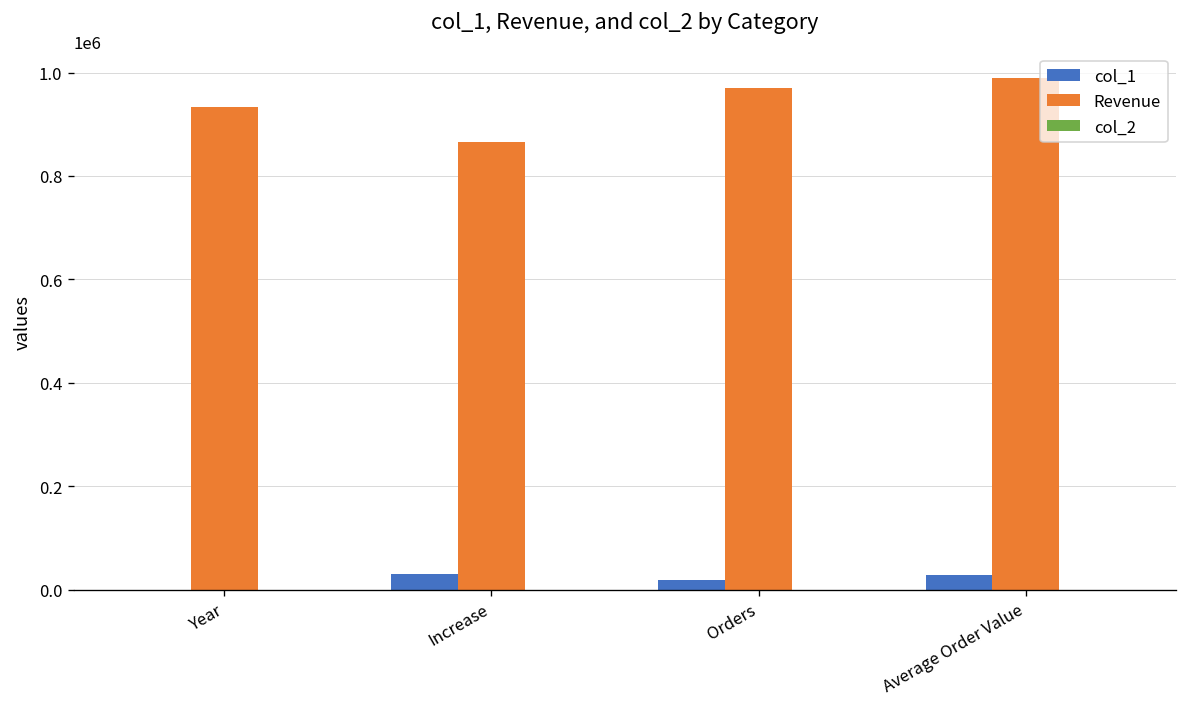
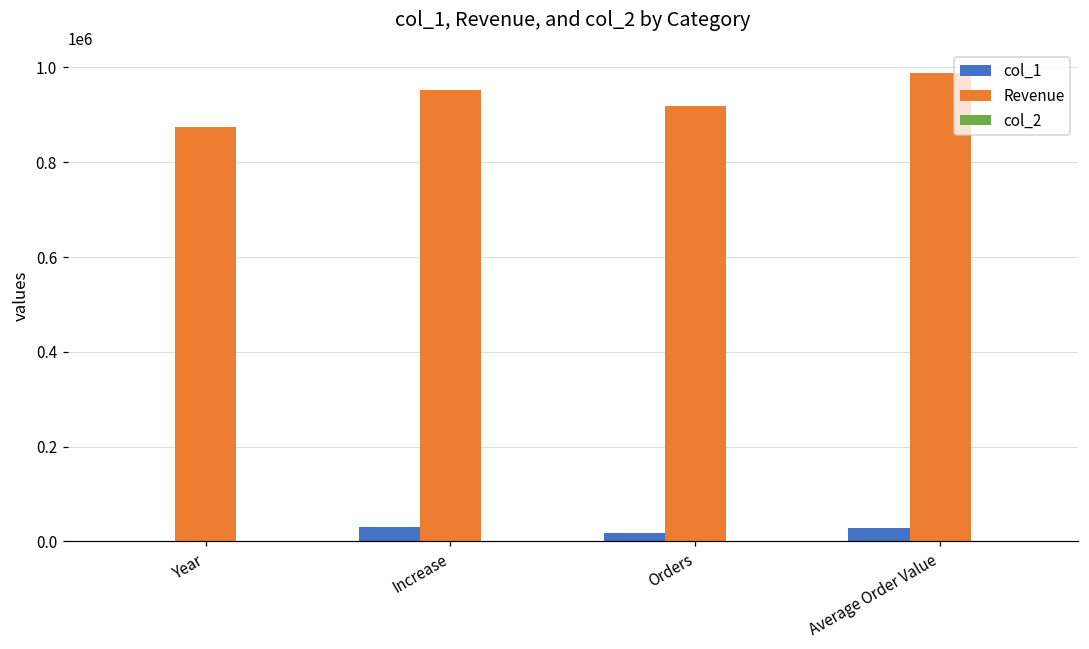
  {
    "col_1": {
      "Year": 0,
      "Increase": 30000,
      "Orders": 20000,
      "Average Order Value": 30000
    },
    "Revenue": {
-     "Year": 930000,
-     "Increase": 870000,
-     "Orders": 970000,
+     "Year": 870000,
+     "Increase": 950000,
+     "Orders": 920000,
      "Average Order Value": 990000
    },
    "col_2": {
      "Year": 0
    }
  }
